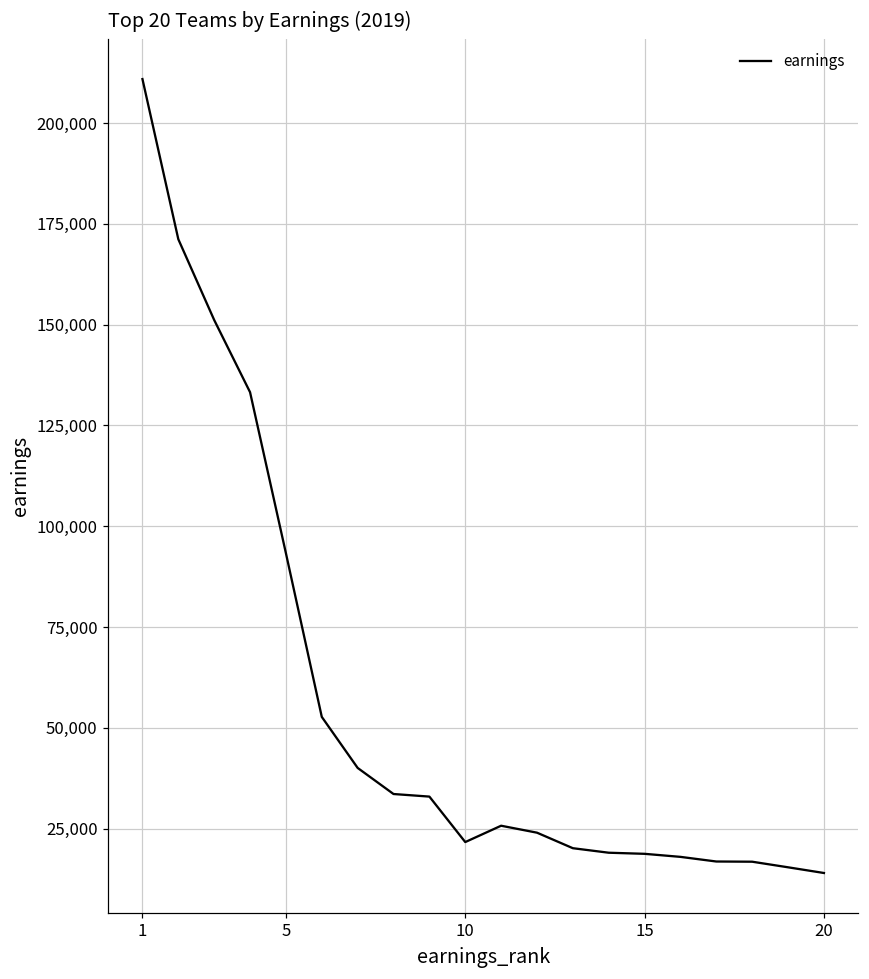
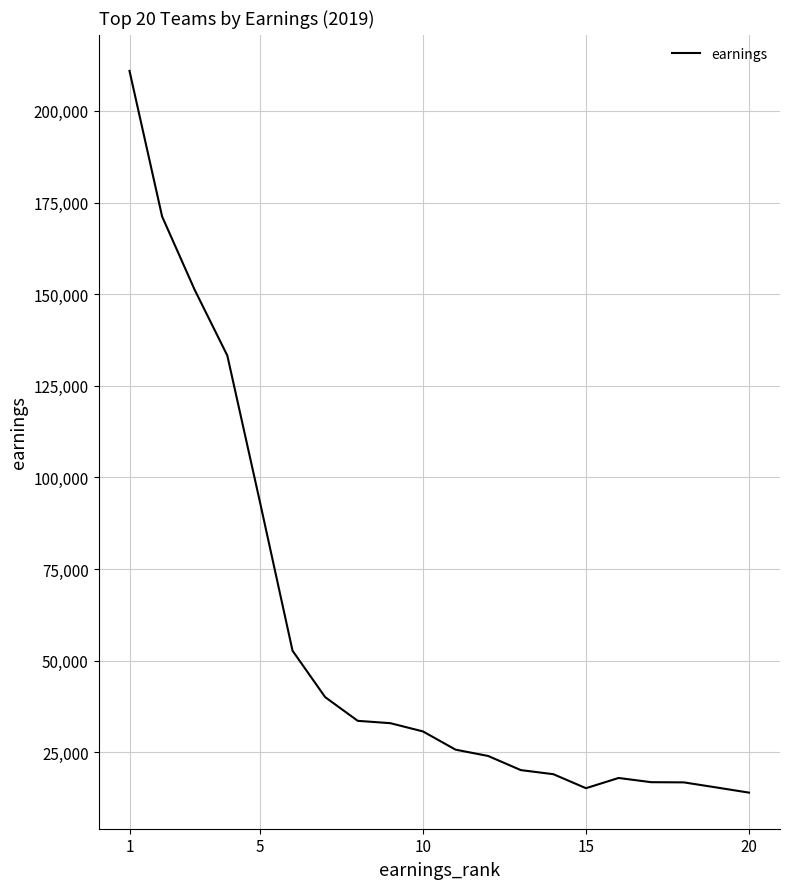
  {
    "1": "211,000",
    "5": "93,000",
-   "10": "22,000",
-   "15": "19,000",
+   "10": "31,000",
+   "15": "15,000",
    "20": "14,000"
  }
